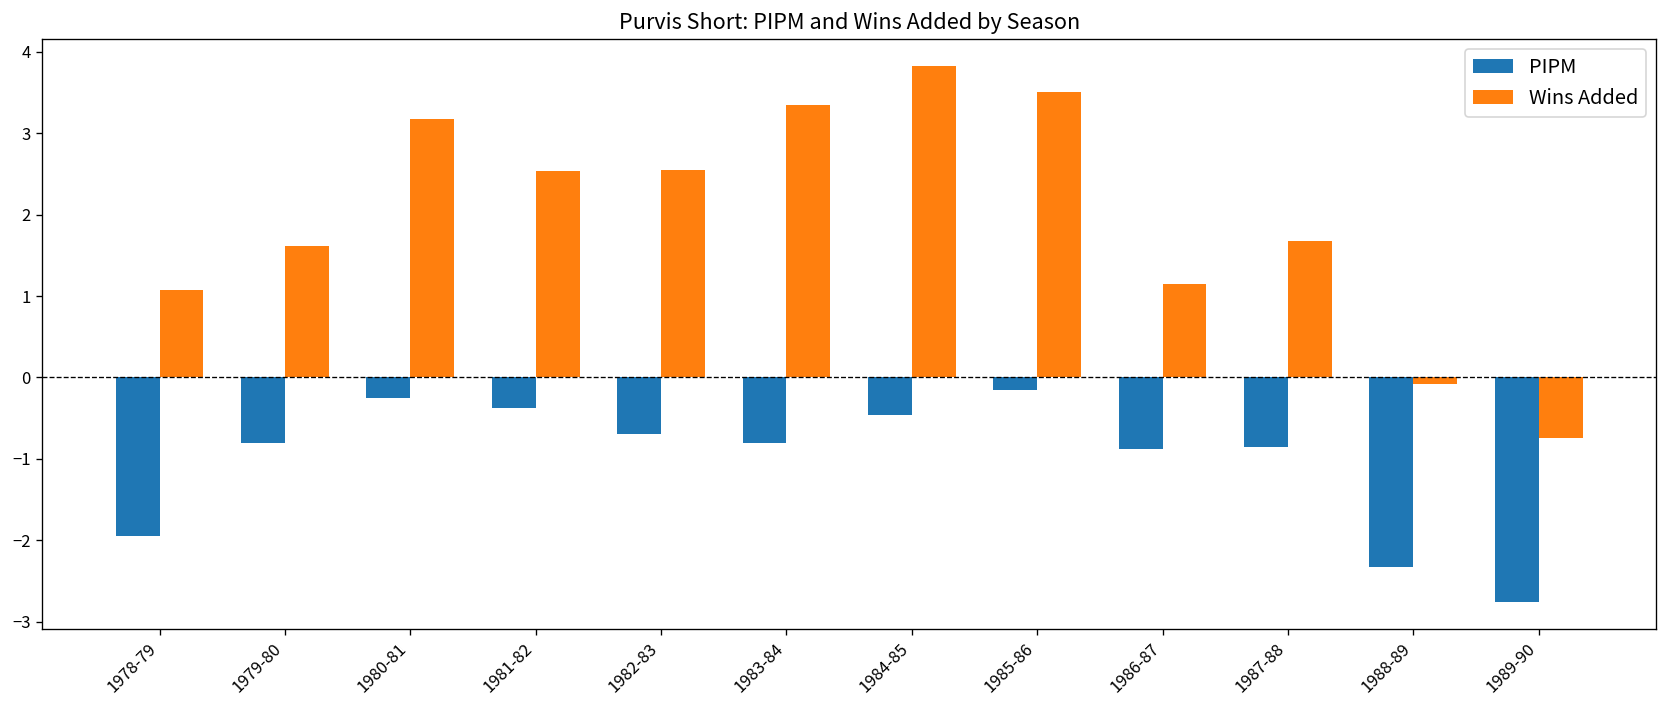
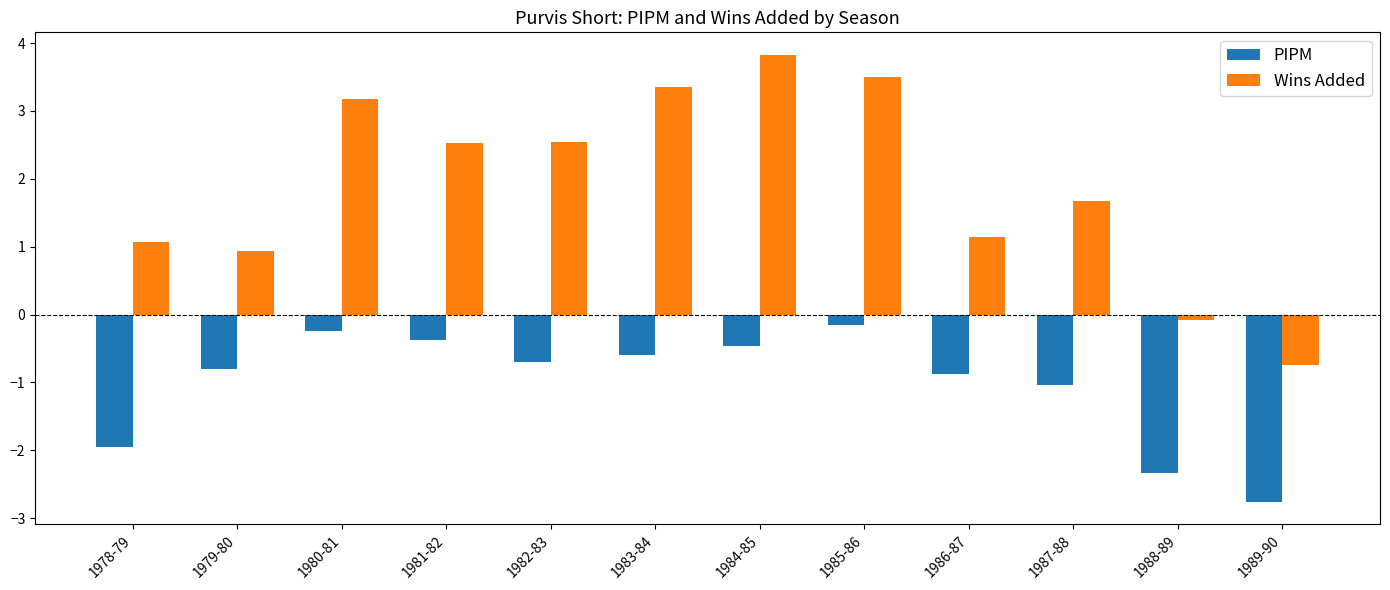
  {
    "PIPM": {
      "1978-79": -2.0,
      "1979-80": -0.8,
      "1980-81": -0.3,
      "1981-82": -0.4,
      "1982-83": -0.7,
-     "1983-84": -0.8,
+     "1983-84": -0.6,
      "1984-85": -0.5,
      "1985-86": -0.2,
      "1986-87": -0.9,
-     "1987-88": -0.9,
+     "1987-88": -1.0,
      "1988-89": -2.3,
      "1989-90": -2.8
    },
    "Wins Added": {
      "1978-79": 1.1,
-     "1979-80": 1.6,
+     "1979-80": 0.9,
      "1980-81": 3.2,
      "1981-82": 2.5,
      "1982-83": 2.6,
      "1983-84": 3.4,
      "1984-85": 3.8,
      "1985-86": 3.5,
      "1986-87": 1.2,
      "1987-88": 1.7,
      "1988-89": -0.1,
      "1989-90": -0.8
    }
  }
